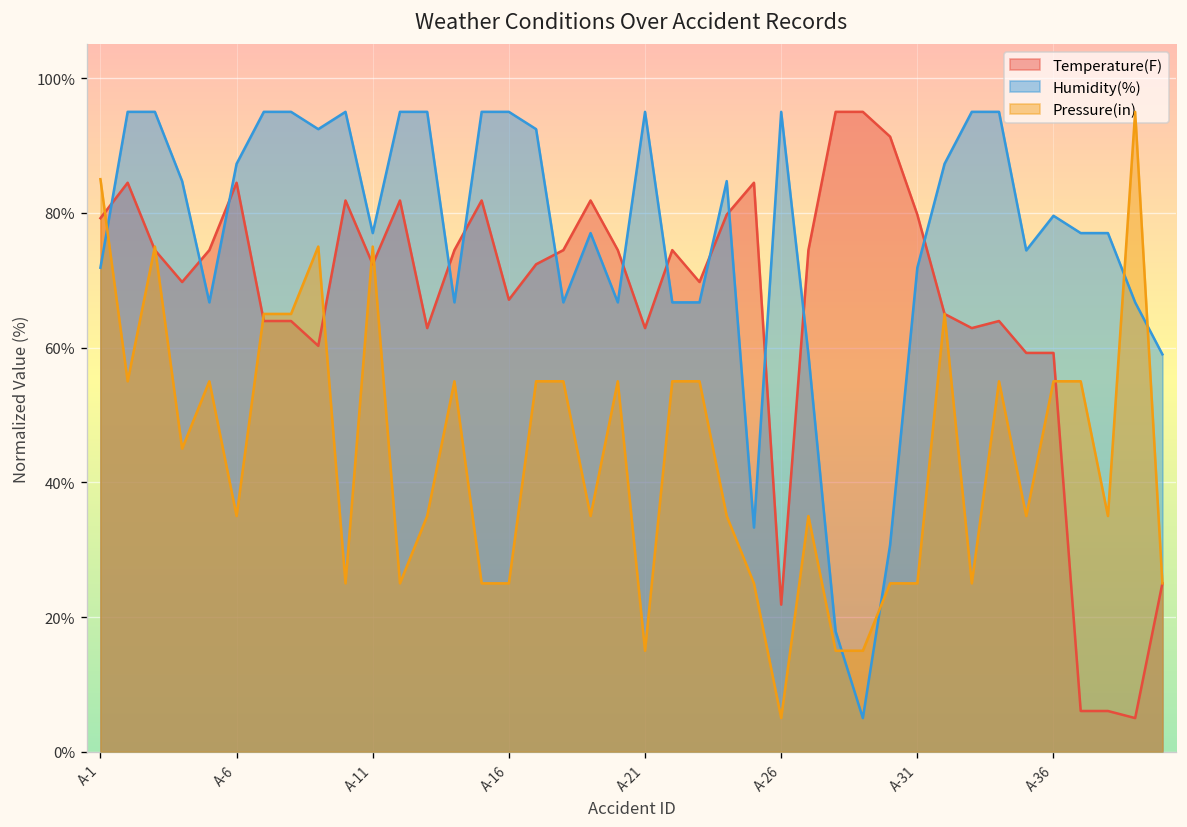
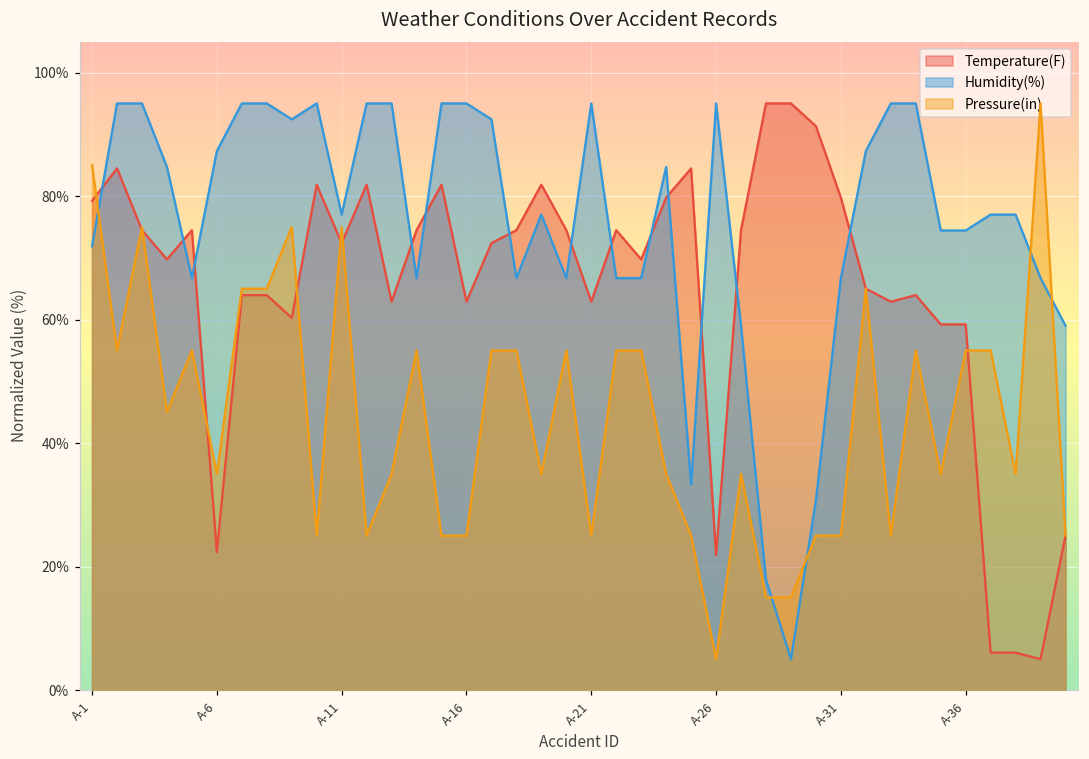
  {
    "Temperature(F)": {
      "A-1": "79%",
-     "A-6": "84%",
+     "A-6": "22%",
      "A-11": "72%",
-     "A-16": "67%",
+     "A-16": "63%",
      "A-21": "63%",
      "A-26": "22%",
      "A-31": "80%",
      "A-36": "59%"
    },
    "Humidity(%)": {
      "A-1": "72%",
      "A-6": "87%",
      "A-11": "77%",
      "A-16": "95%",
      "A-21": "95%",
      "A-26": "95%",
-     "A-31": "72%",
-     "A-36": "80%"
+     "A-31": "67%",
+     "A-36": "74%"
    },
    "Pressure(in)": {
      "A-1": "85%",
      "A-6": "35%",
      "A-11": "75%",
      "A-16": "25%",
-     "A-21": "15%",
+     "A-21": "25%",
      "A-26": "5%",
      "A-31": "25%",
      "A-36": "55%"
    }
  }
